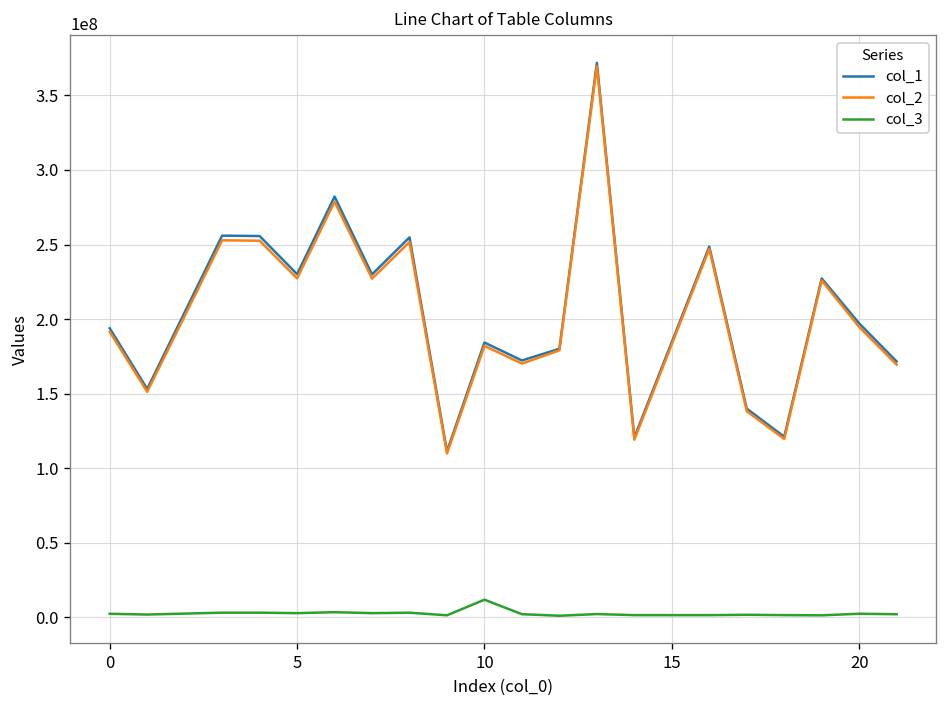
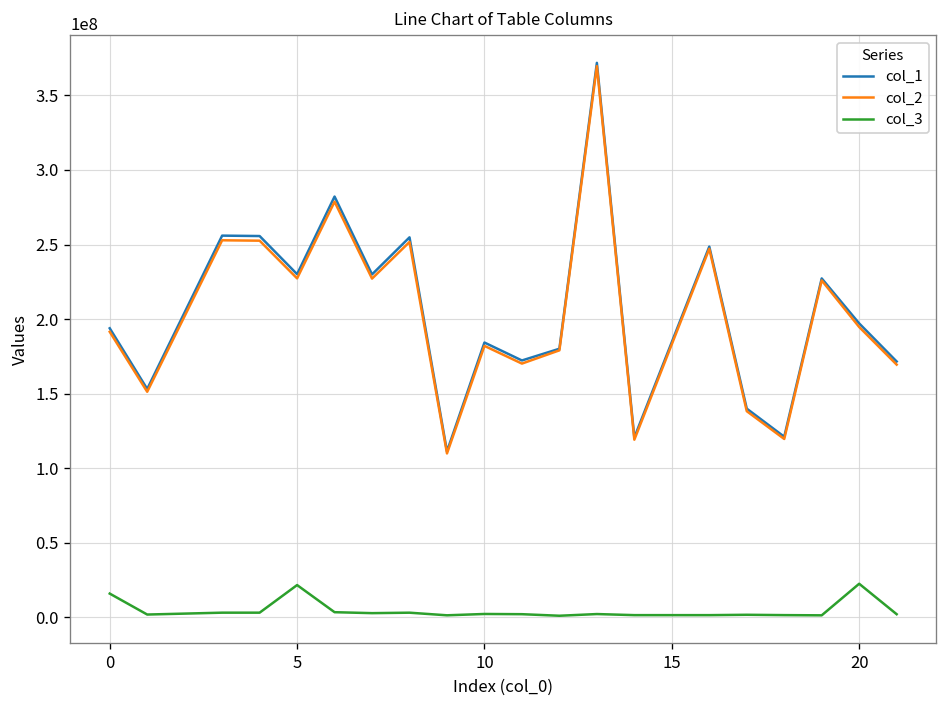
  {
    "col_1": {
      "0": 194000000,
      "5": 230000000,
      "10": 184000000,
      "20": 197000000
    },
    "col_2": {
      "0": 191000000,
      "5": 227000000,
      "10": 182000000,
      "20": 195000000
    },
    "col_3": {
-     "0": 2000000,
-     "5": 3000000,
-     "10": 12000000,
-     "20": 2000000
+     "0": 16000000,
+     "5": 22000000,
+     "10": 2000000,
+     "20": 23000000
    }
  }
